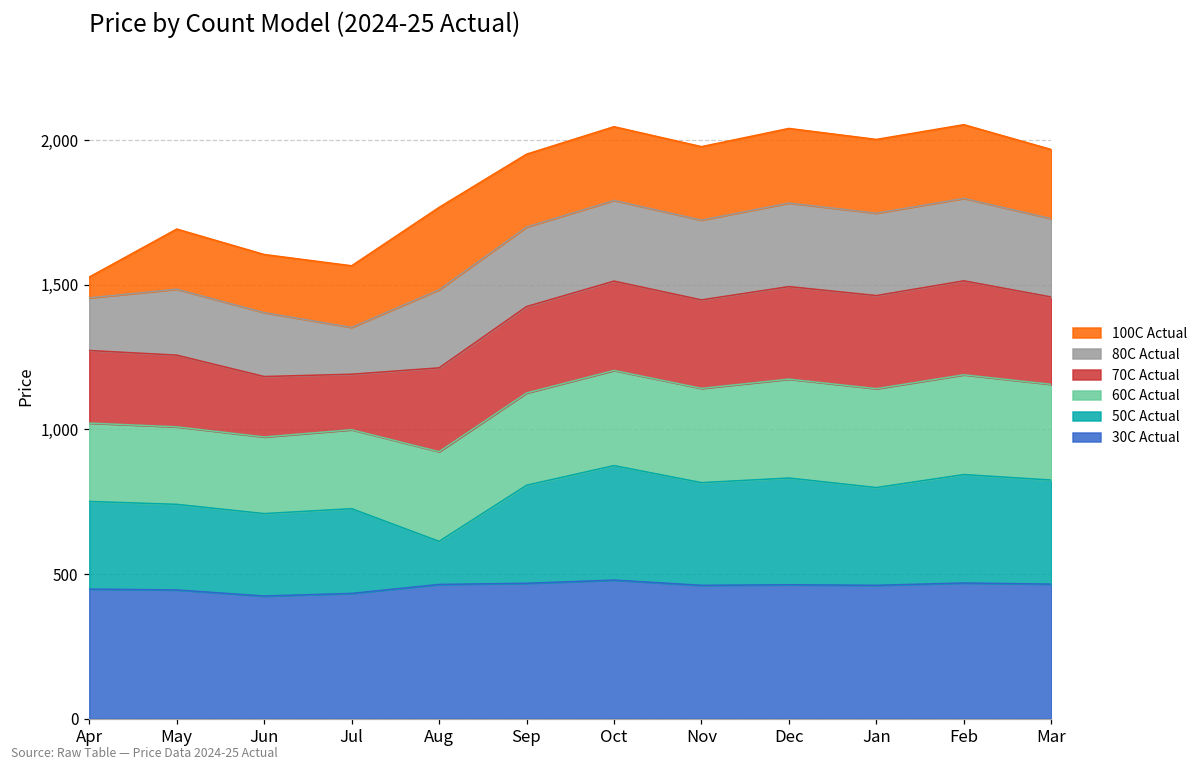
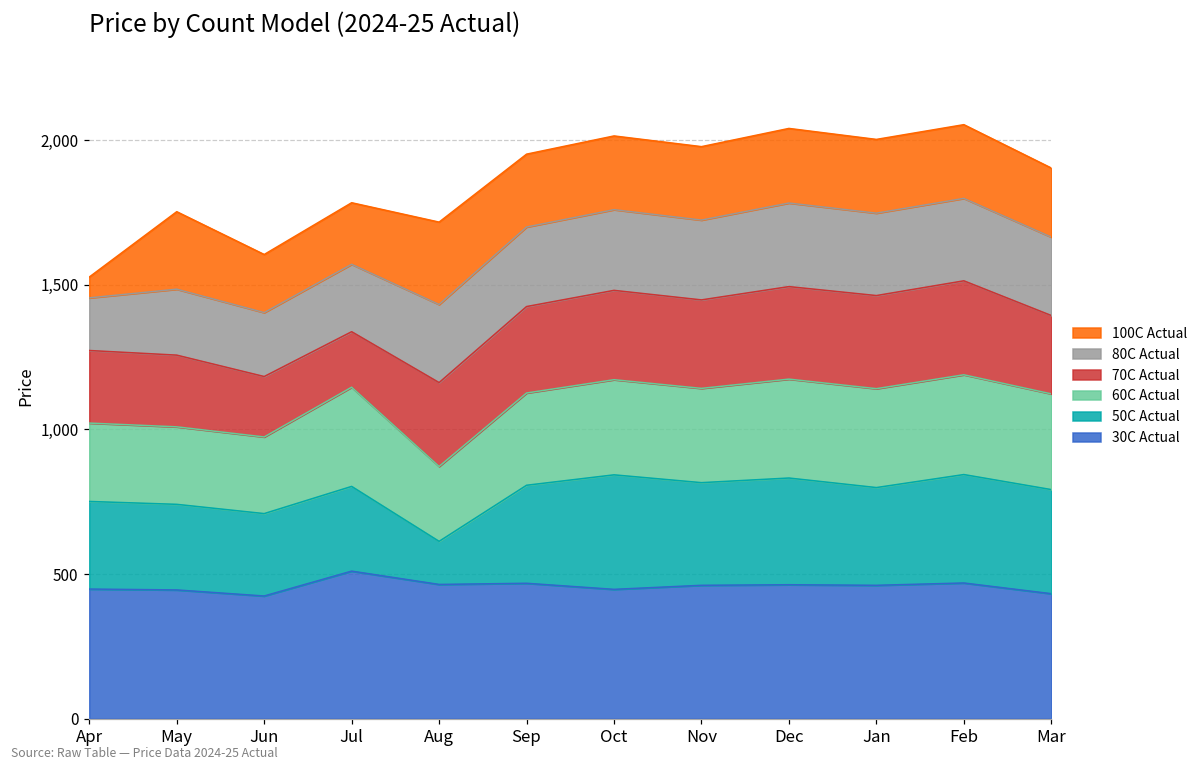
  {
    "30C Actual": {
      "Apr": 450,
      "May": 450,
      "Jun": 420,
-     "Jul": 430,
+     "Jul": 510,
      "Aug": 460,
      "Sep": 470,
-     "Oct": 480,
+     "Oct": 450,
      "Nov": 460,
      "Dec": 460,
      "Jan": 460,
      "Feb": 470,
-     "Mar": 470
+     "Mar": 430
    },
    "50C Actual": {
      "Apr": 300,
      "May": 300,
      "Jun": 290,
      "Jul": 290,
      "Aug": 150,
      "Sep": 340,
      "Oct": 400,
      "Nov": 360,
      "Dec": 370,
      "Jan": 340,
      "Feb": 380,
      "Mar": 360
    },
    "60C Actual": {
      "Apr": 270,
      "May": 270,
      "Jun": 270,
-     "Jul": 270,
-     "Aug": 310,
+     "Jul": 340,
+     "Aug": 260,
      "Sep": 320,
      "Oct": 330,
      "Nov": 330,
      "Dec": 340,
      "Jan": 340,
      "Feb": 350,
      "Mar": 330
    },
    "70C Actual": {
      "Apr": 250,
      "May": 250,
      "Jun": 210,
      "Jul": 190,
      "Aug": 290,
      "Sep": 300,
      "Oct": 310,
      "Nov": 310,
      "Dec": 320,
      "Jan": 320,
      "Feb": 330,
-     "Mar": 300
+     "Mar": 270
    },
    "80C Actual": {
      "Apr": 180,
      "May": 230,
      "Jun": 220,
-     "Jul": 160,
+     "Jul": 230,
      "Aug": 270,
      "Sep": 280,
      "Oct": 280,
      "Nov": 280,
      "Dec": 290,
      "Jan": 290,
      "Feb": 290,
      "Mar": 270
    },
    "100C Actual": {
      "Apr": 70,
-     "May": 210,
+     "May": 270,
      "Jun": 200,
      "Jul": 210,
      "Aug": 290,
      "Sep": 250,
      "Oct": 260,
      "Nov": 250,
      "Dec": 260,
      "Jan": 260,
      "Feb": 260,
      "Mar": 240
    }
  }
